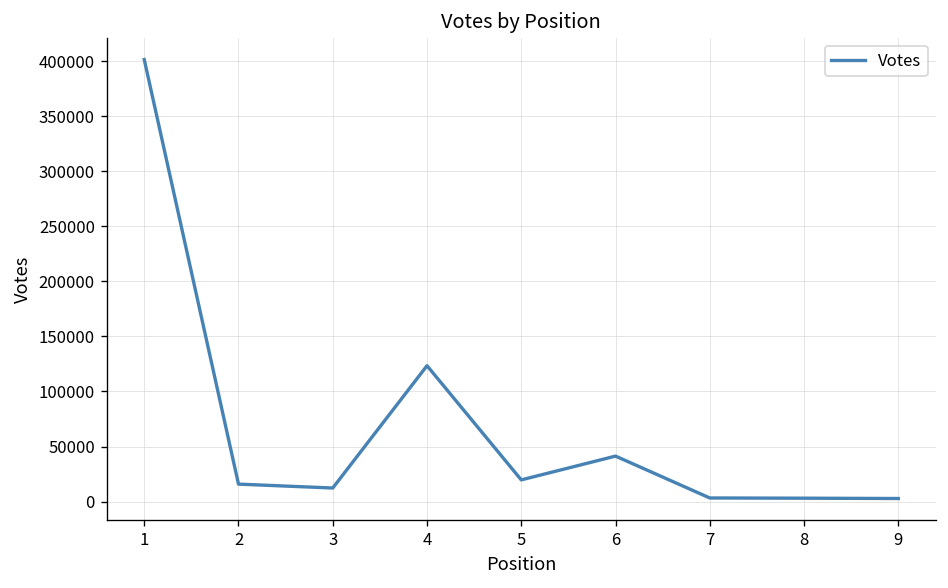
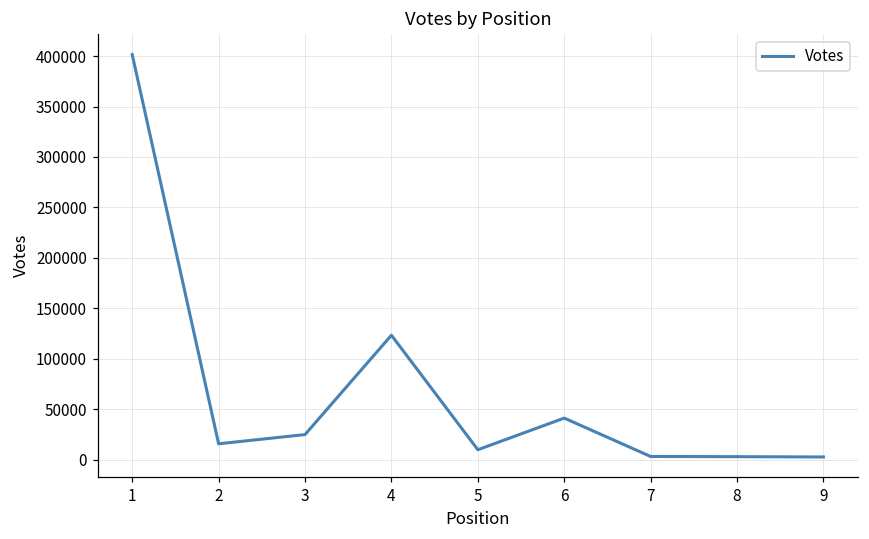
  {
    "1": 400000,
    "2": 20000,
-   "3": 10000,
+   "3": 20000,
    "4": 120000,
-   "5": 20000,
+   "5": 10000,
    "6": 40000,
    "7": 0,
    "8": 0,
    "9": 0
  }
